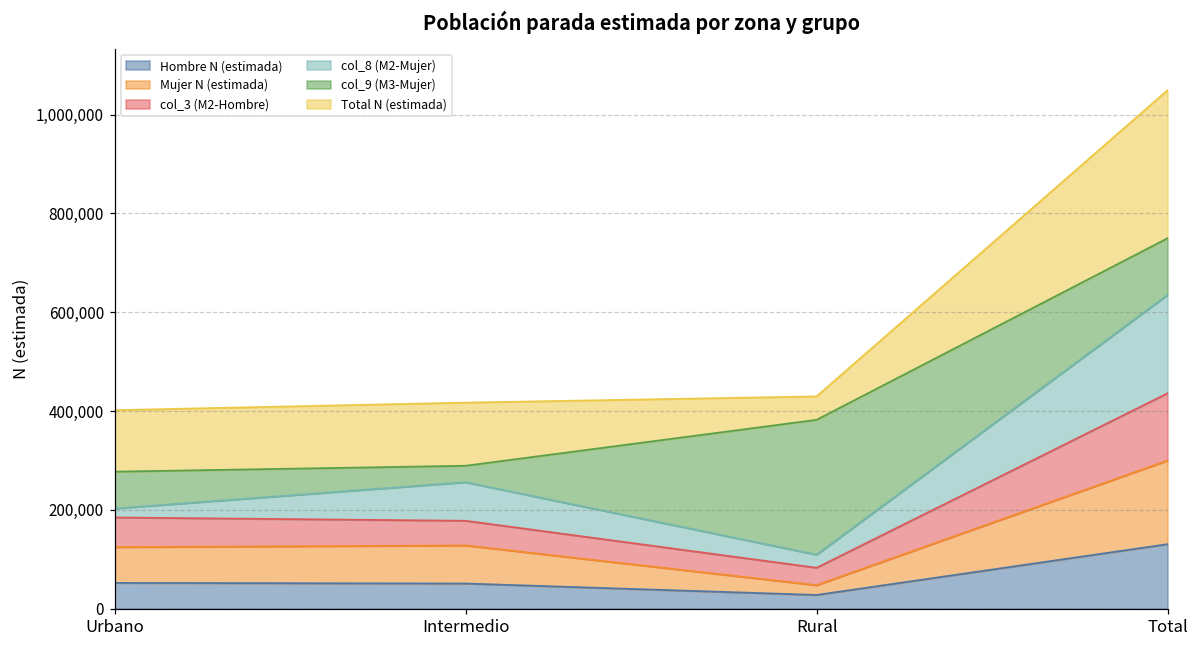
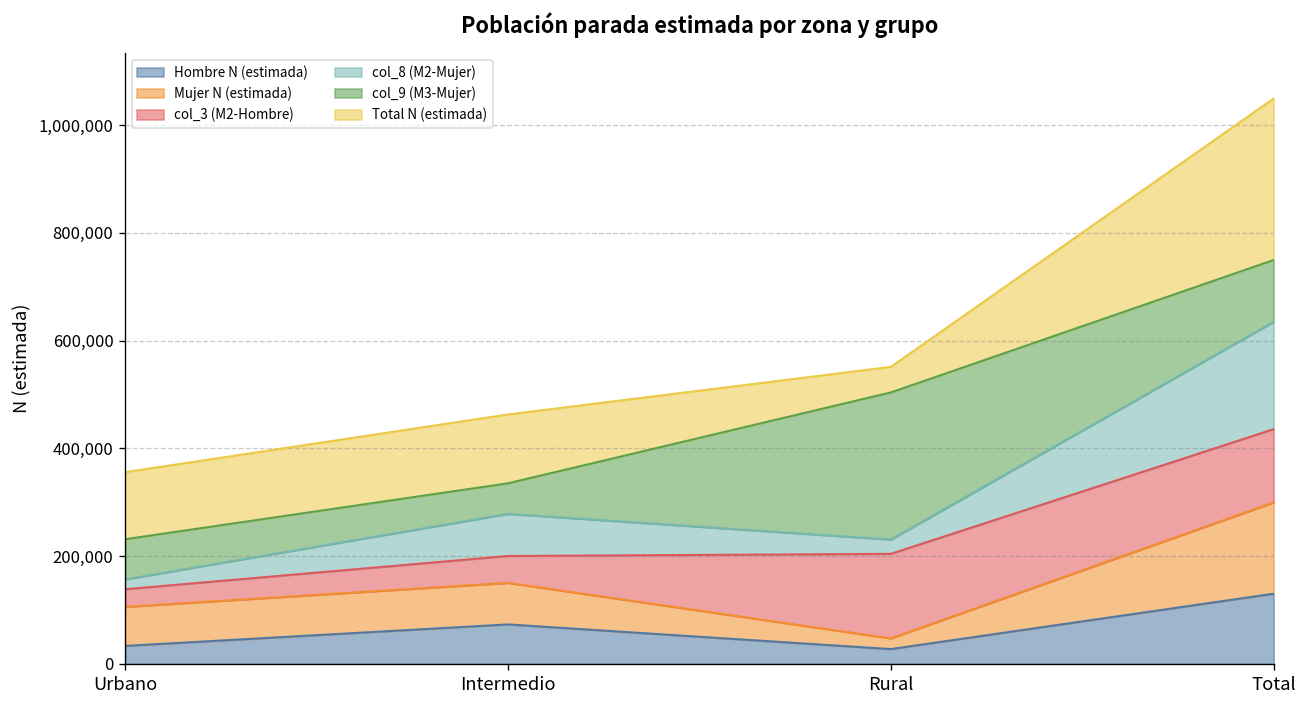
  {
    "Hombre N (estimada)": {
-     "Urbano": "50,000",
-     "Intermedio": "50,000",
+     "Urbano": "30,000",
+     "Intermedio": "70,000",
      "Rural": "30,000",
      "Total": "130,000"
    },
    "col_3 (M2-Hombre)": {
-     "Urbano": "60,000",
+     "Urbano": "30,000",
      "Intermedio": "50,000",
-     "Rural": "40,000",
+     "Rural": "160,000",
      "Total": "140,000"
    },
    "col_8 (M2-Mujer)": {
      "Urbano": "20,000",
      "Intermedio": "80,000",
      "Rural": "30,000",
      "Total": "200,000"
    },
    "col_9 (M3-Mujer)": {
      "Urbano": "70,000",
-     "Intermedio": "30,000",
+     "Intermedio": "60,000",
      "Rural": "270,000",
      "Total": "110,000"
    }
  }
